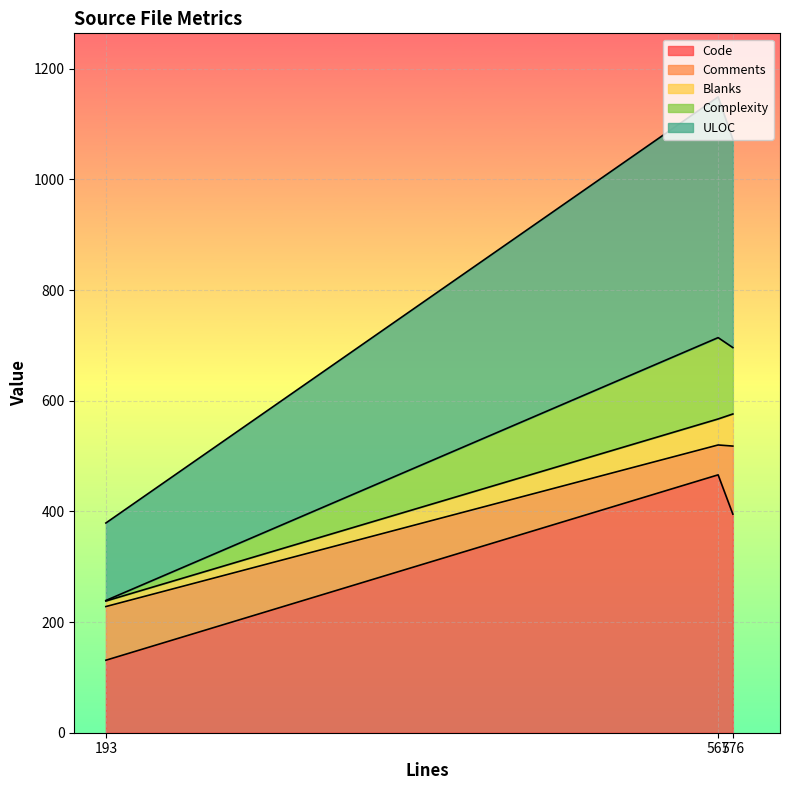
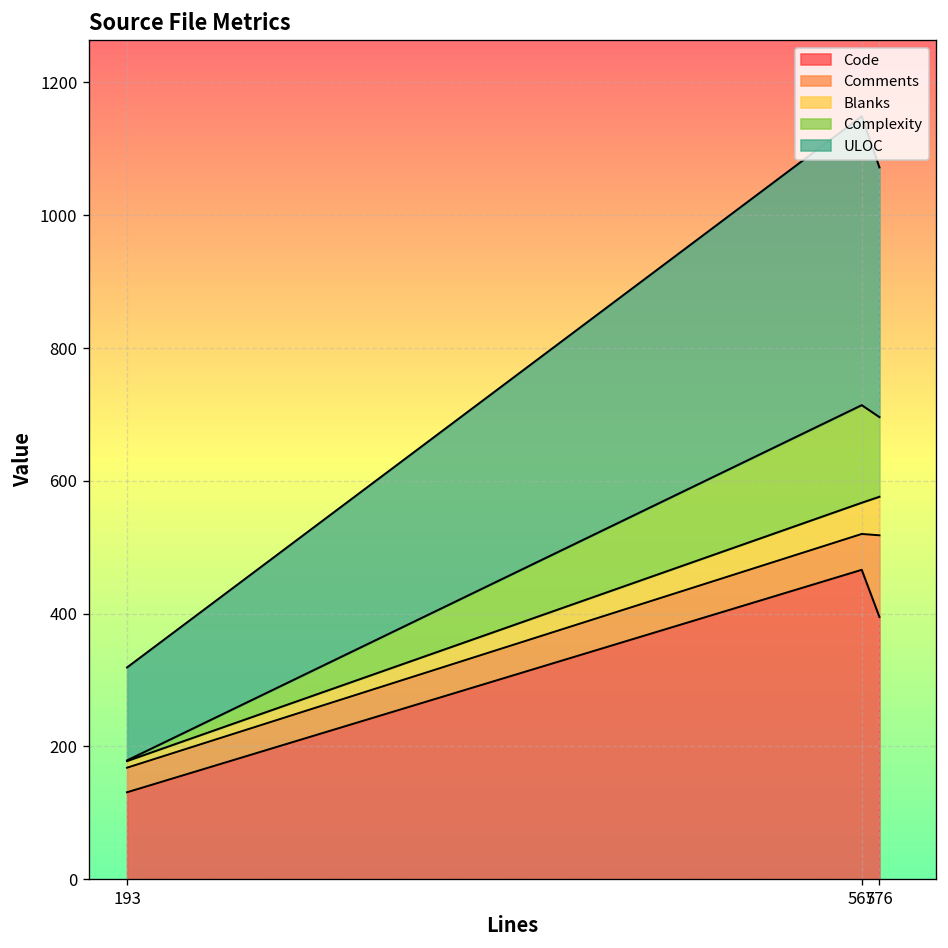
  {
    "Code": {
      "193": 130
    },
    "Comments": {
-     "193": 100
+     "193": 40
    },
    "ULOC": {
      "193": 140
    }
  }
